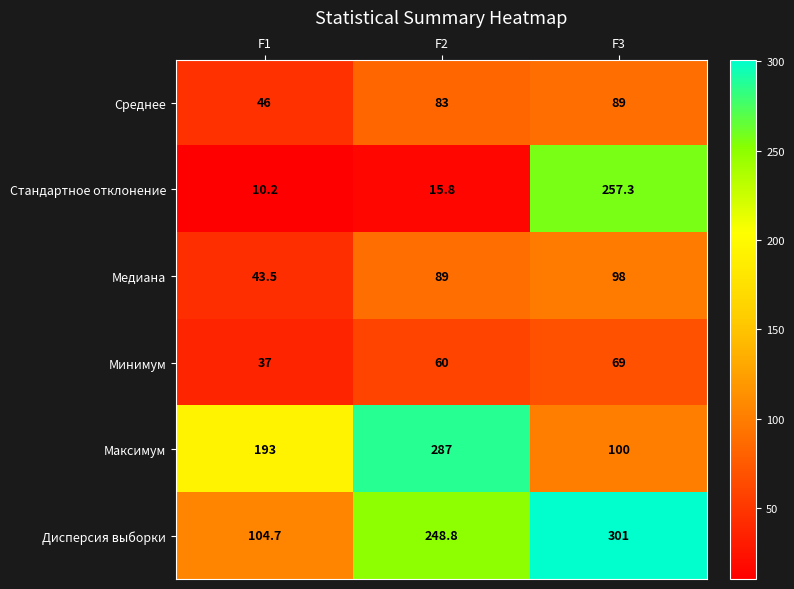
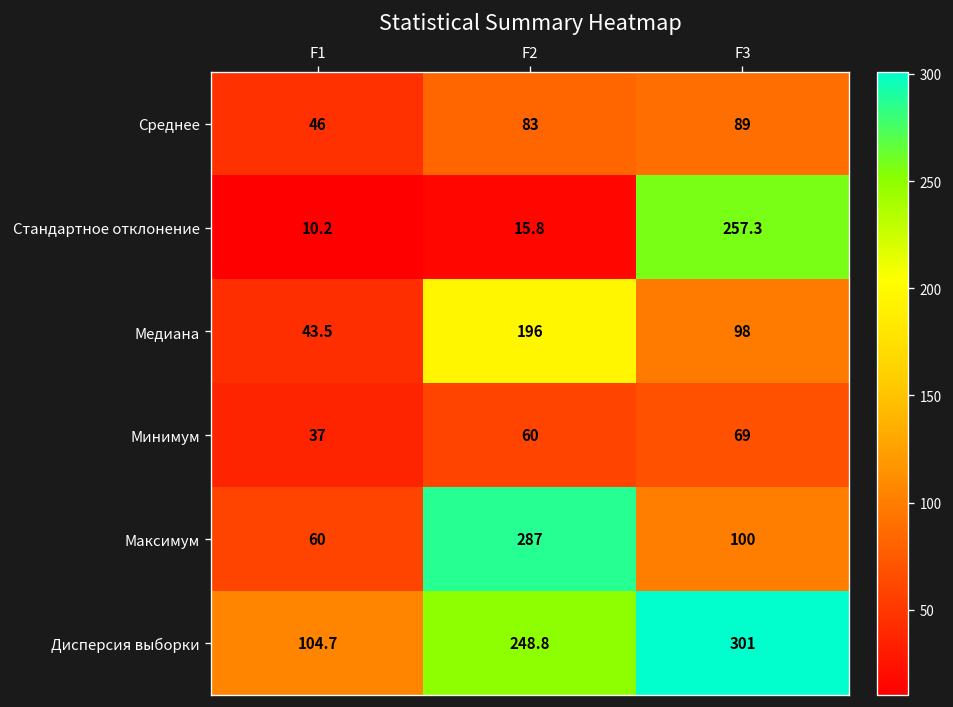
  {
    "Среднее": {
      "F1": 46,
      "F2": 83,
      "F3": 89
    },
    "Стандартное отклонение": {
      "F1": 10.2,
      "F2": 15.8,
      "F3": 257.3
    },
    "Медиана": {
      "F1": 43.5,
-     "F2": 89,
+     "F2": 196,
      "F3": 98
    },
    "Минимум": {
      "F1": 37,
      "F2": 60,
      "F3": 69
    },
    "Максимум": {
-     "F1": 193,
+     "F1": 60,
      "F2": 287,
      "F3": 100
    },
    "Дисперсия выборки": {
      "F1": 104.7,
      "F2": 248.8,
      "F3": 301
    }
  }
